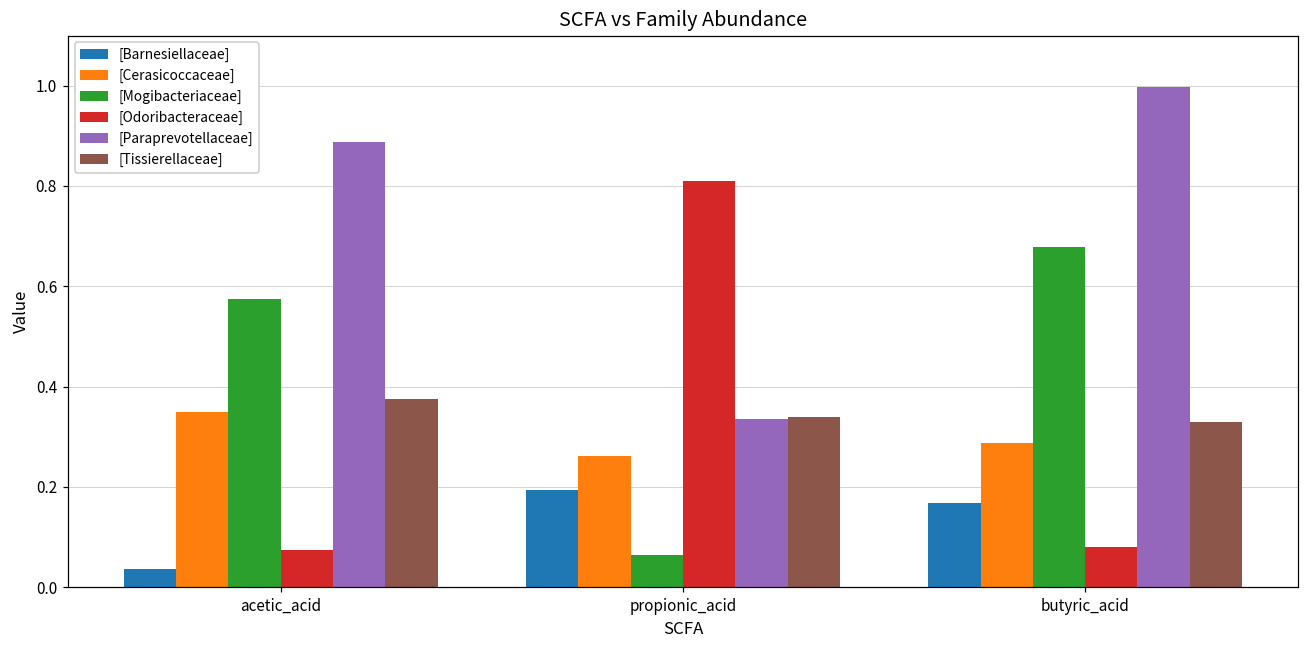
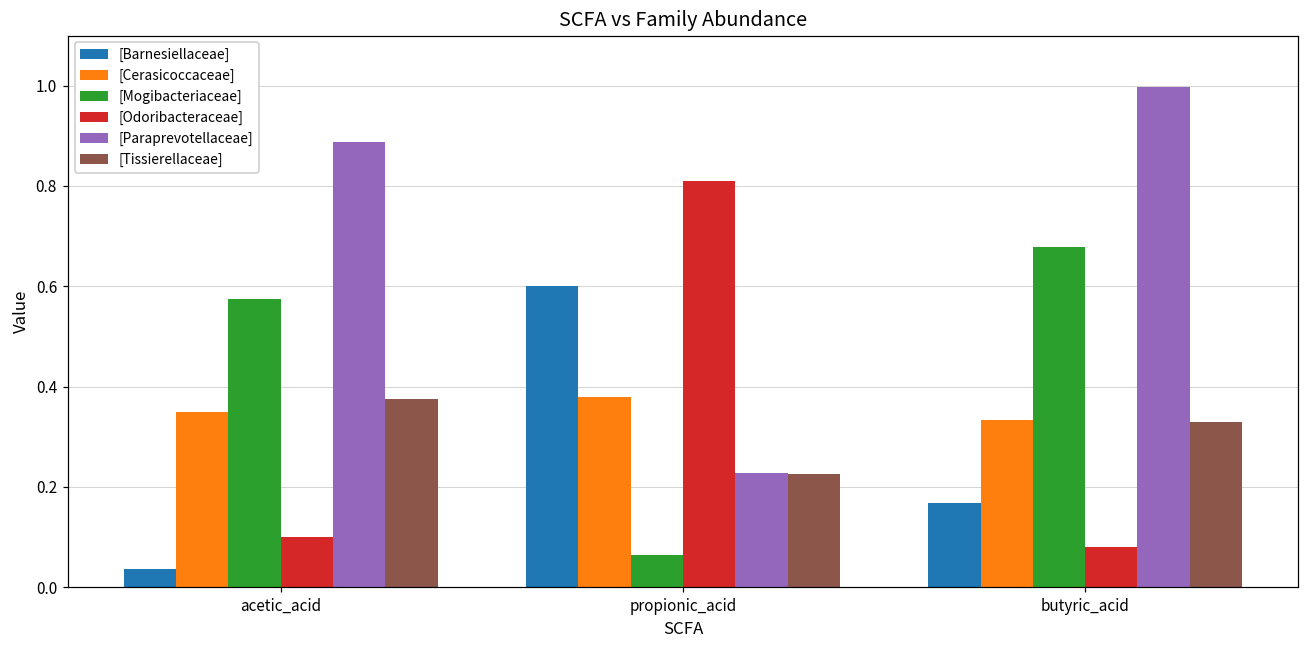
  {
    "[Barnesiellaceae]": {
      "acetic_acid": 0.04,
-     "propionic_acid": 0.19,
+     "propionic_acid": 0.60,
      "butyric_acid": 0.17
    },
    "[Cerasicoccaceae]": {
      "acetic_acid": 0.35,
-     "propionic_acid": 0.26,
-     "butyric_acid": 0.29
+     "propionic_acid": 0.38,
+     "butyric_acid": 0.33
    },
    "[Mogibacteriaceae]": {
      "acetic_acid": 0.58,
      "propionic_acid": 0.06,
      "butyric_acid": 0.68
    },
    "[Odoribacteraceae]": {
-     "acetic_acid": 0.07,
+     "acetic_acid": 0.10,
      "propionic_acid": 0.81,
      "butyric_acid": 0.08
    },
    "[Paraprevotellaceae]": {
      "acetic_acid": 0.89,
-     "propionic_acid": 0.34,
+     "propionic_acid": 0.23,
      "butyric_acid": 1.00
    },
    "[Tissierellaceae]": {
      "acetic_acid": 0.38,
-     "propionic_acid": 0.34,
+     "propionic_acid": 0.23,
      "butyric_acid": 0.33
    }
  }
